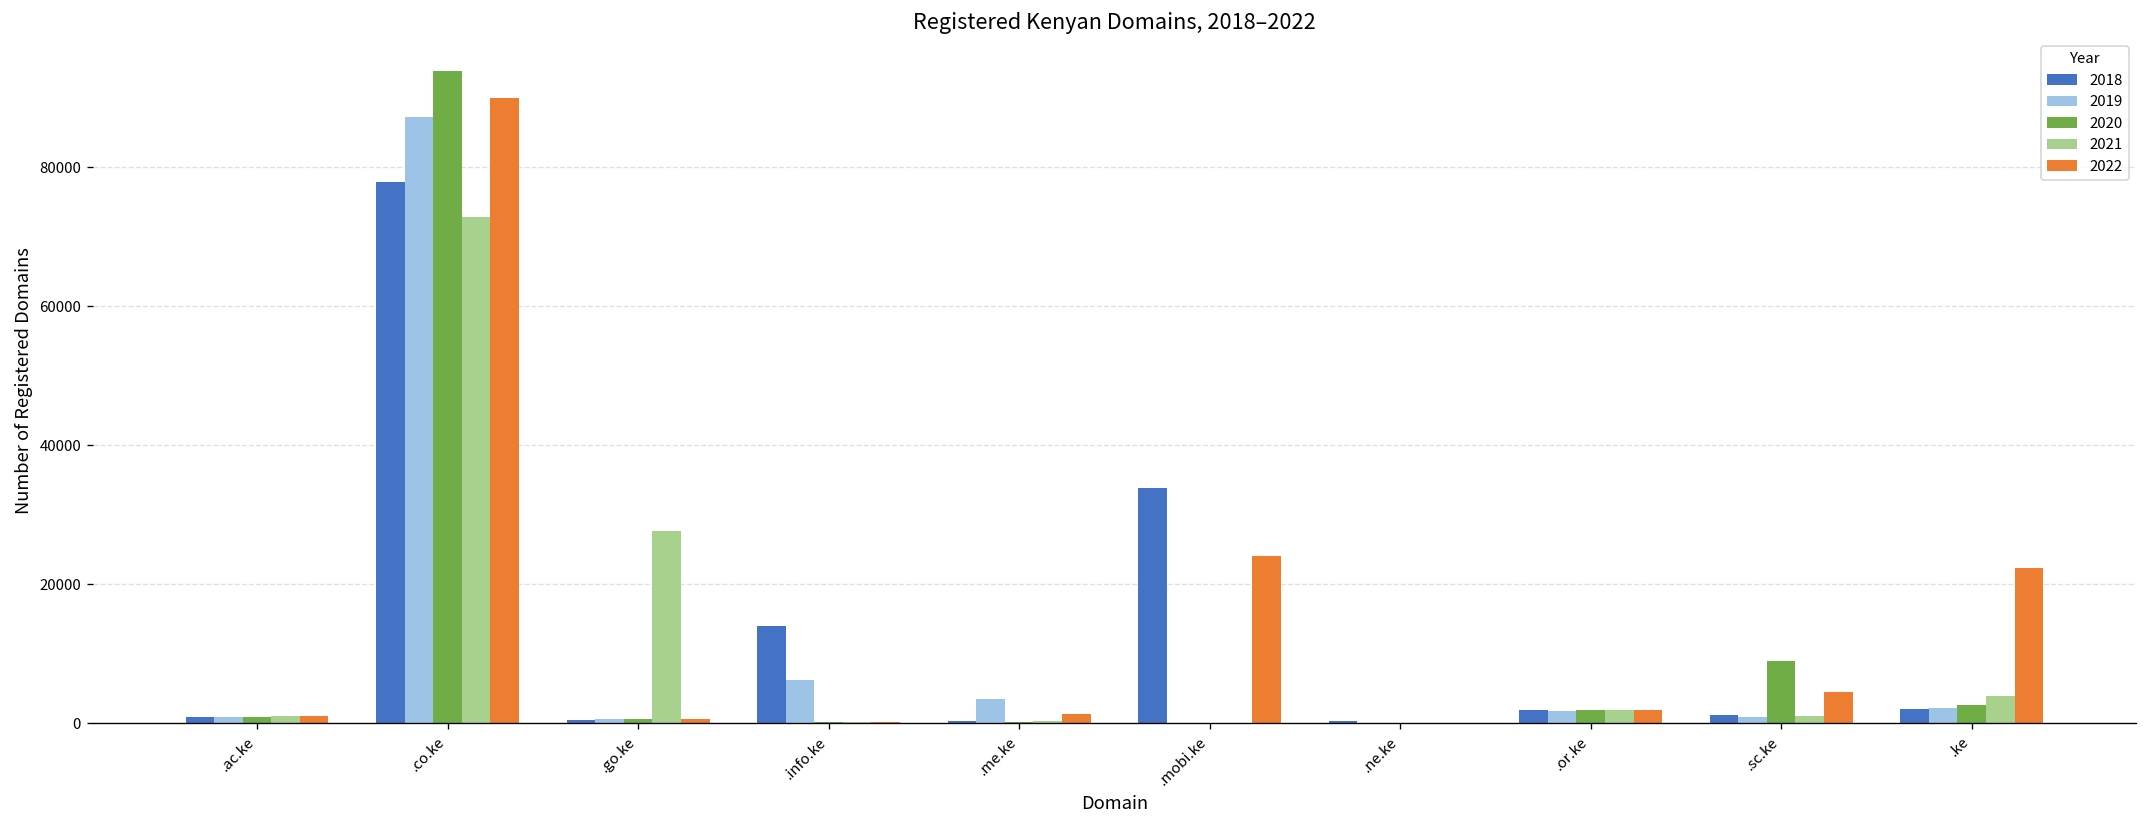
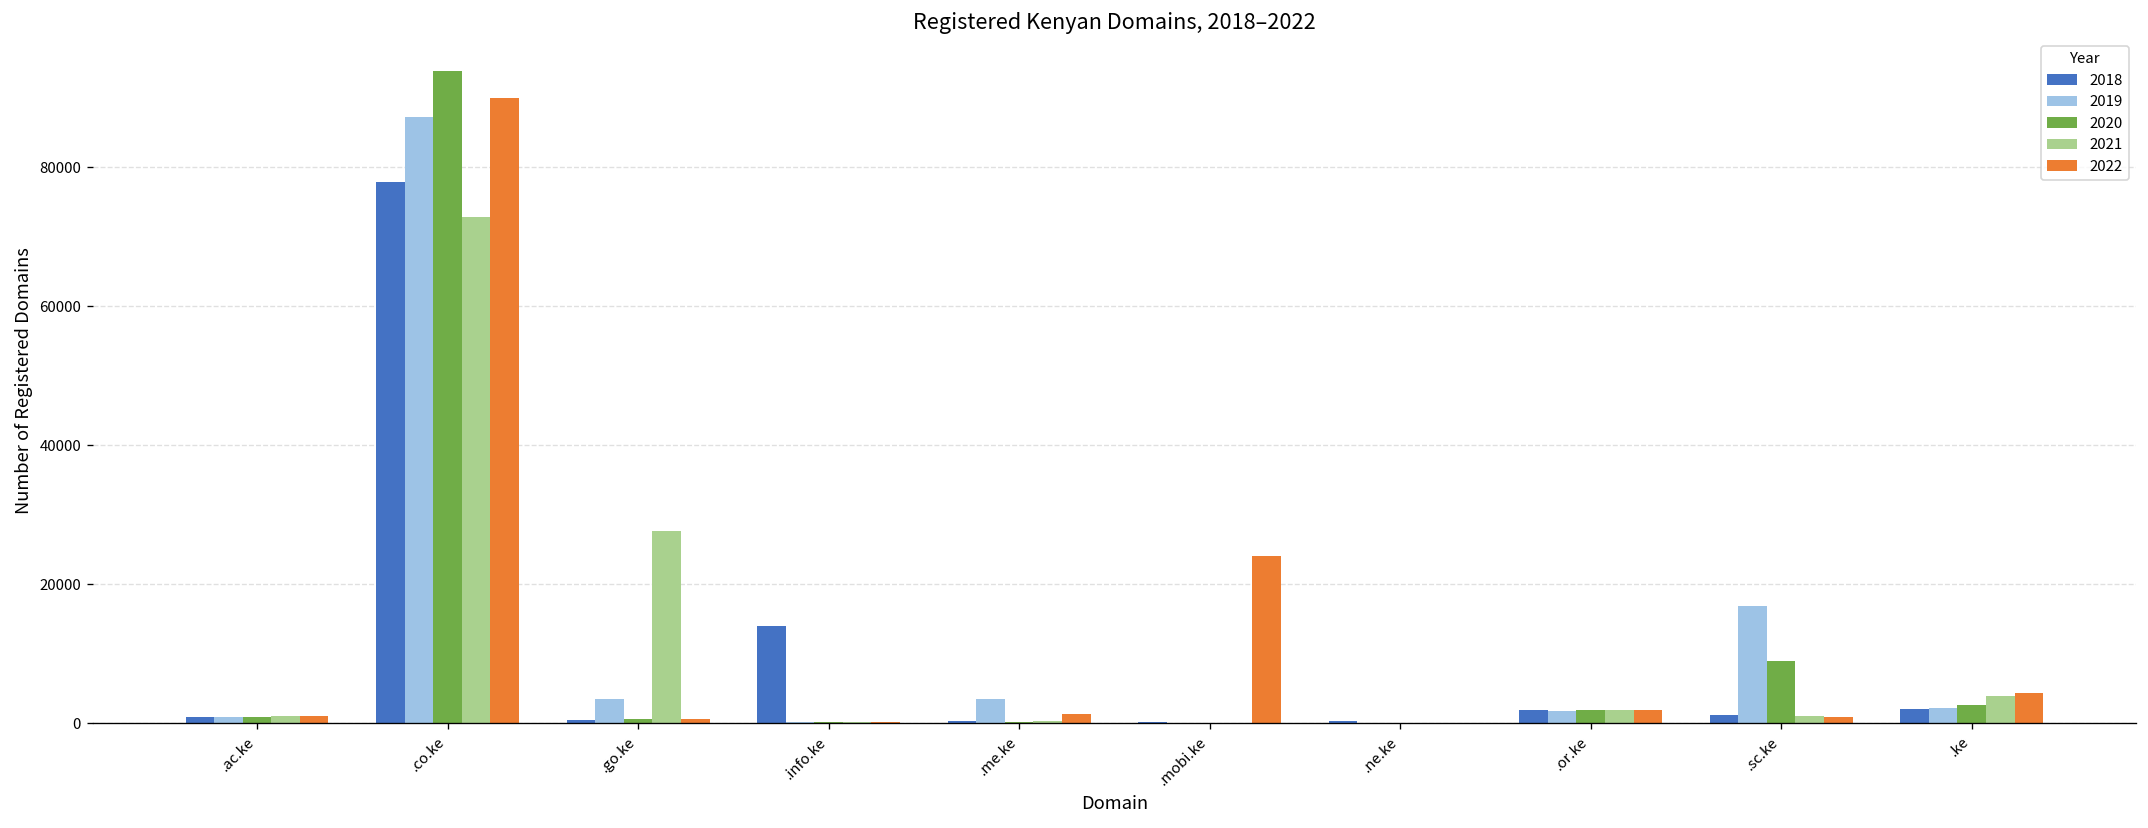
  {
    "2018": {
      ".ac.ke": 1000,
      ".co.ke": 78000,
      ".go.ke": 1000,
      ".info.ke": 14000,
-     ".mobi.ke": 34000,
+     ".mobi.ke": 0,
      ".or.ke": 2000,
      ".sc.ke": 1000,
      ".ke": 2000
    },
    "2019": {
      ".ac.ke": 1000,
      ".co.ke": 87000,
-     ".go.ke": 1000,
-     ".info.ke": 6000,
+     ".go.ke": 3000,
+     ".info.ke": 0,
      ".me.ke": 4000,
      ".or.ke": 2000,
-     ".sc.ke": 1000,
+     ".sc.ke": 17000,
      ".ke": 2000
    },
    "2020": {
      ".ac.ke": 1000,
      ".co.ke": 94000,
      ".go.ke": 1000,
      ".or.ke": 2000,
      ".sc.ke": 9000,
      ".ke": 3000
    },
    "2021": {
      ".ac.ke": 1000,
      ".co.ke": 73000,
      ".go.ke": 28000,
      ".or.ke": 2000,
      ".sc.ke": 1000,
      ".ke": 4000
    },
    "2022": {
      ".ac.ke": 1000,
      ".co.ke": 90000,
      ".go.ke": 1000,
      ".me.ke": 1000,
      ".mobi.ke": 24000,
      ".or.ke": 2000,
-     ".sc.ke": 4000,
-     ".ke": 22000
+     ".sc.ke": 1000,
+     ".ke": 4000
    }
  }
